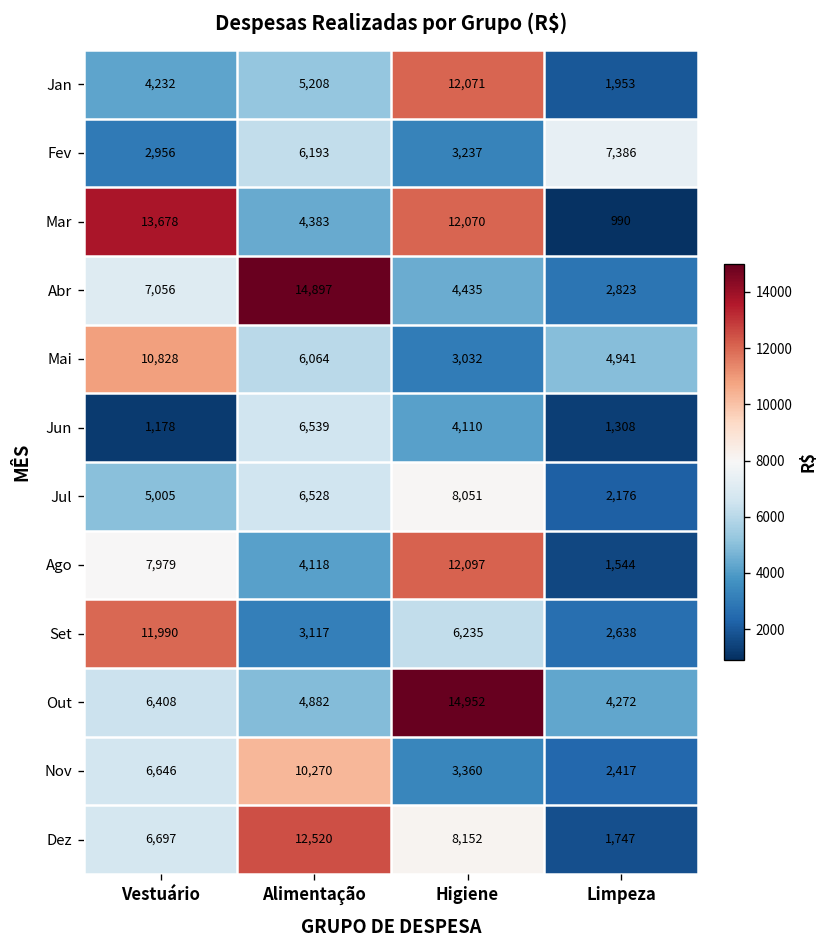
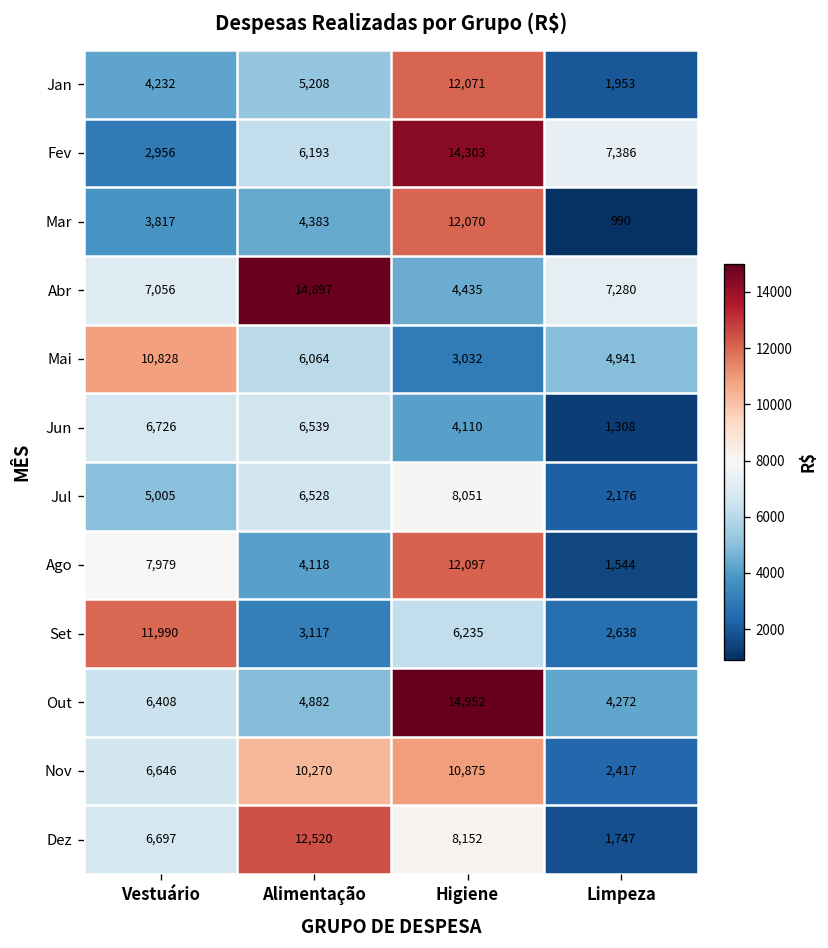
  {
    "Jan": {
      "Vestuário": "4,232",
      "Alimentação": "5,208",
      "Higiene": "12,071",
      "Limpeza": "1,953"
    },
    "Fev": {
      "Vestuário": "2,956",
      "Alimentação": "6,193",
-     "Higiene": "3,237",
+     "Higiene": "14,303",
      "Limpeza": "7,386"
    },
    "Mar": {
-     "Vestuário": "13,678",
+     "Vestuário": "3,817",
      "Alimentação": "4,383",
      "Higiene": "12,070",
      "Limpeza": "990"
    },
    "Abr": {
      "Vestuário": "7,056",
      "Alimentação": "14,897",
      "Higiene": "4,435",
-     "Limpeza": "2,823"
+     "Limpeza": "7,280"
    },
    "Mai": {
      "Vestuário": "10,828",
      "Alimentação": "6,064",
      "Higiene": "3,032",
      "Limpeza": "4,941"
    },
    "Jun": {
-     "Vestuário": "1,178",
+     "Vestuário": "6,726",
      "Alimentação": "6,539",
      "Higiene": "4,110",
      "Limpeza": "1,308"
    },
    "Jul": {
      "Vestuário": "5,005",
      "Alimentação": "6,528",
      "Higiene": "8,051",
      "Limpeza": "2,176"
    },
    "Ago": {
      "Vestuário": "7,979",
      "Alimentação": "4,118",
      "Higiene": "12,097",
      "Limpeza": "1,544"
    },
    "Set": {
      "Vestuário": "11,990",
      "Alimentação": "3,117",
      "Higiene": "6,235",
      "Limpeza": "2,638"
    },
    "Out": {
      "Vestuário": "6,408",
      "Alimentação": "4,882",
      "Higiene": "14,952",
      "Limpeza": "4,272"
    },
    "Nov": {
      "Vestuário": "6,646",
      "Alimentação": "10,270",
-     "Higiene": "3,360",
+     "Higiene": "10,875",
      "Limpeza": "2,417"
    },
    "Dez": {
      "Vestuário": "6,697",
      "Alimentação": "12,520",
      "Higiene": "8,152",
      "Limpeza": "1,747"
    }
  }
